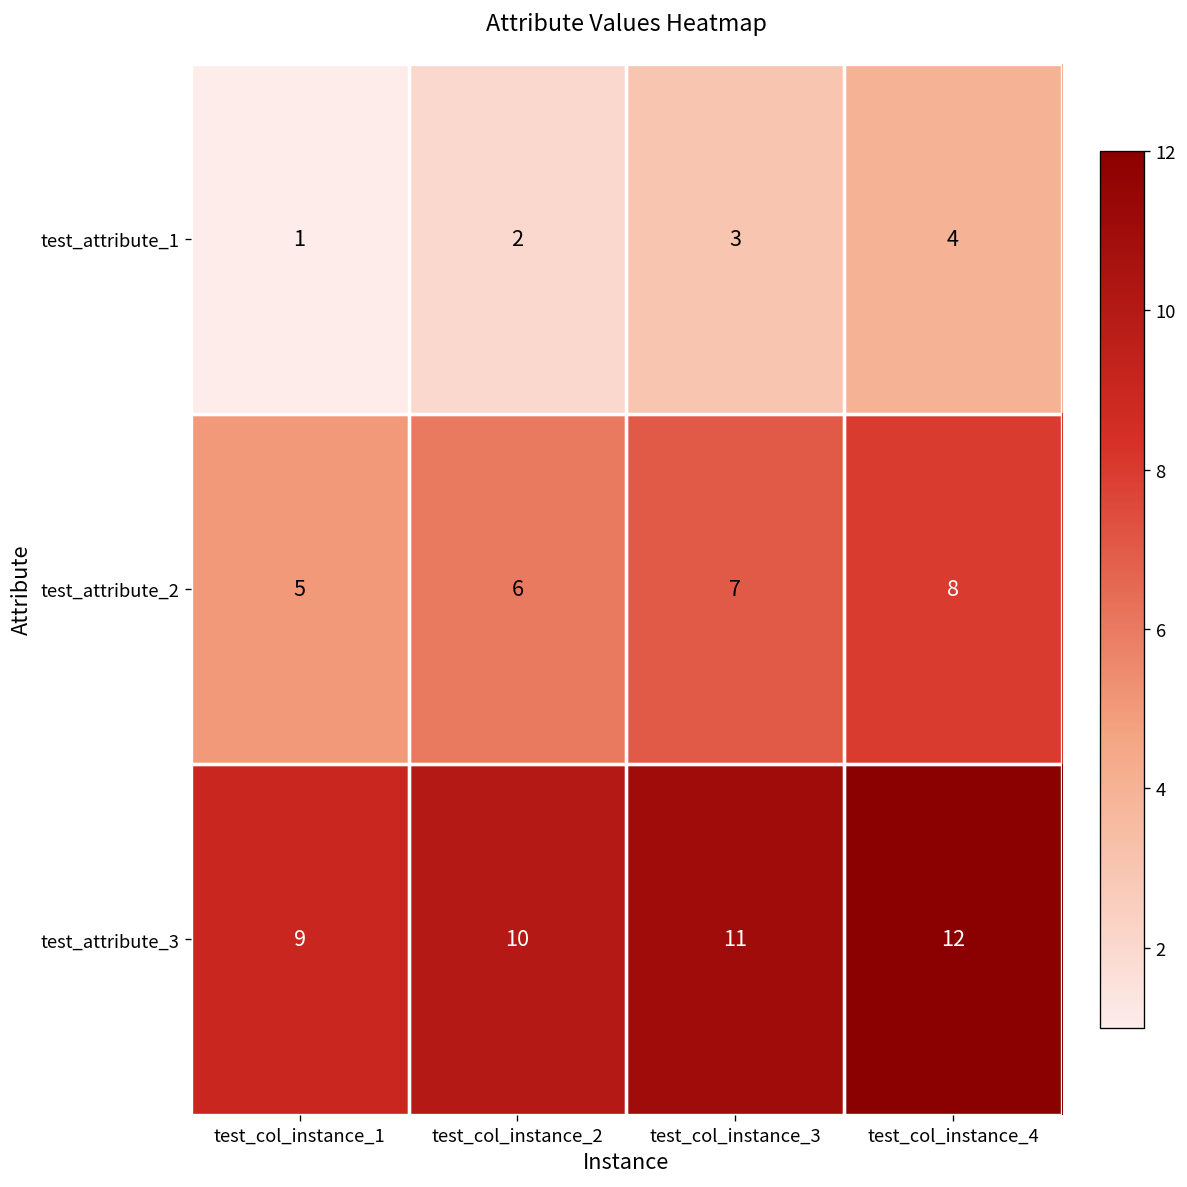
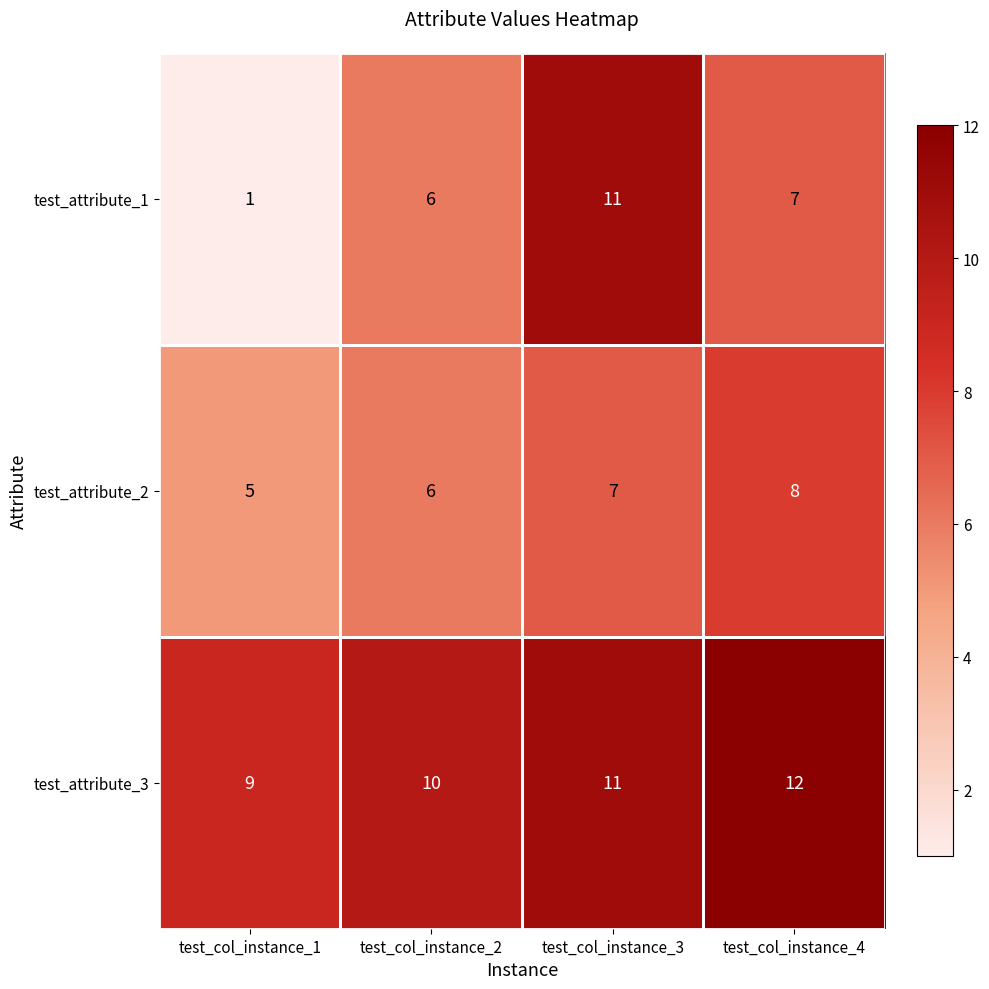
  {
    "test_attribute_1": {
      "test_col_instance_1": 1,
-     "test_col_instance_2": 2,
-     "test_col_instance_3": 3,
-     "test_col_instance_4": 4
+     "test_col_instance_2": 6,
+     "test_col_instance_3": 11,
+     "test_col_instance_4": 7
    },
    "test_attribute_2": {
      "test_col_instance_1": 5,
      "test_col_instance_2": 6,
      "test_col_instance_3": 7,
      "test_col_instance_4": 8
    },
    "test_attribute_3": {
      "test_col_instance_1": 9,
      "test_col_instance_2": 10,
      "test_col_instance_3": 11,
      "test_col_instance_4": 12
    }
  }
